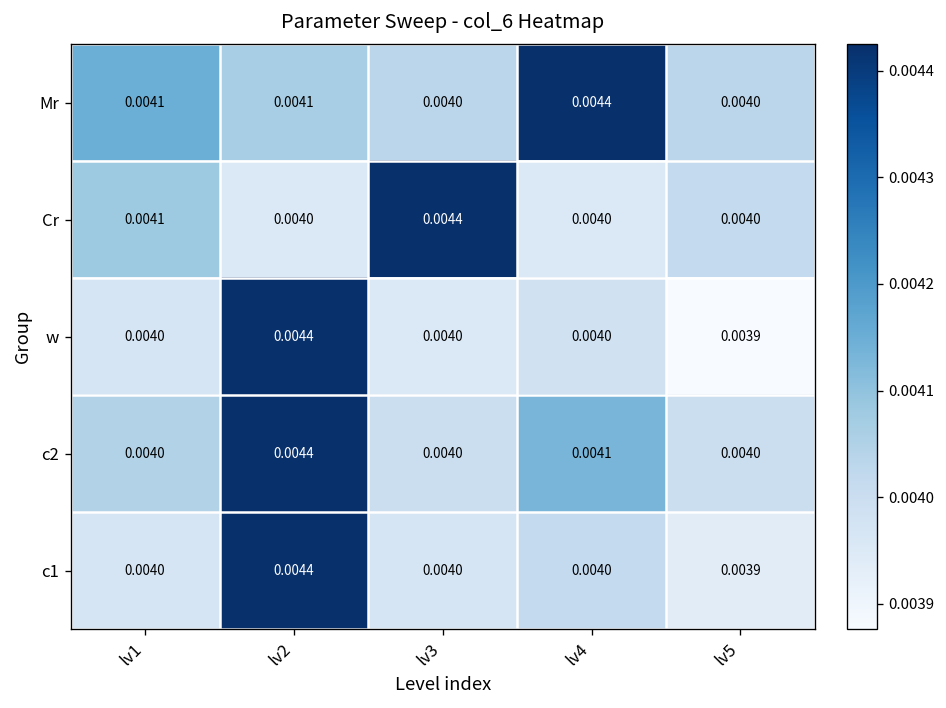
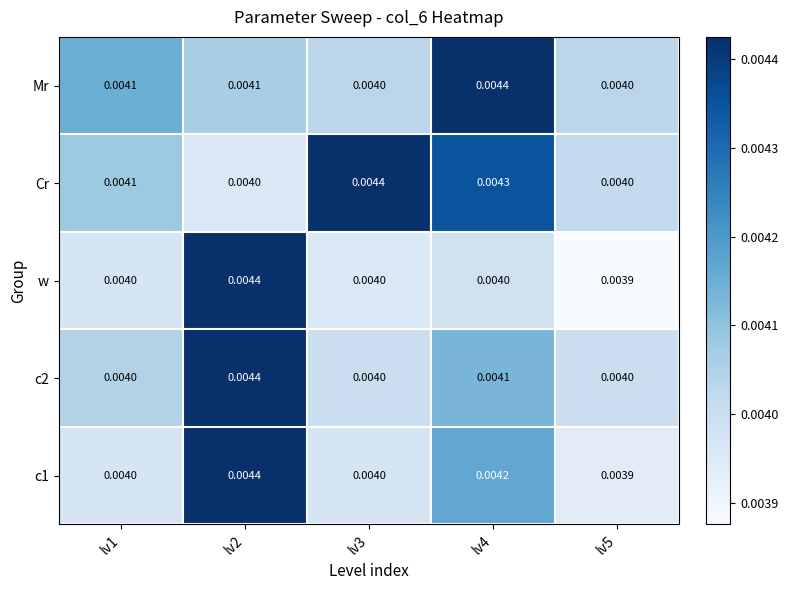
  {
    "Mr": {
      "lv1": 0.0041,
      "lv2": 0.0041,
      "lv3": 0.0040,
      "lv4": 0.0044,
      "lv5": 0.0040
    },
    "Cr": {
      "lv1": 0.0041,
      "lv2": 0.0040,
      "lv3": 0.0044,
-     "lv4": 0.0040,
+     "lv4": 0.0043,
      "lv5": 0.0040
    },
    "w": {
      "lv1": 0.0040,
      "lv2": 0.0044,
      "lv3": 0.0040,
      "lv4": 0.0040,
      "lv5": 0.0039
    },
    "c2": {
      "lv1": 0.0040,
      "lv2": 0.0044,
      "lv3": 0.0040,
      "lv4": 0.0041,
      "lv5": 0.0040
    },
    "c1": {
      "lv1": 0.0040,
      "lv2": 0.0044,
      "lv3": 0.0040,
-     "lv4": 0.0040,
+     "lv4": 0.0042,
      "lv5": 0.0039
    }
  }
